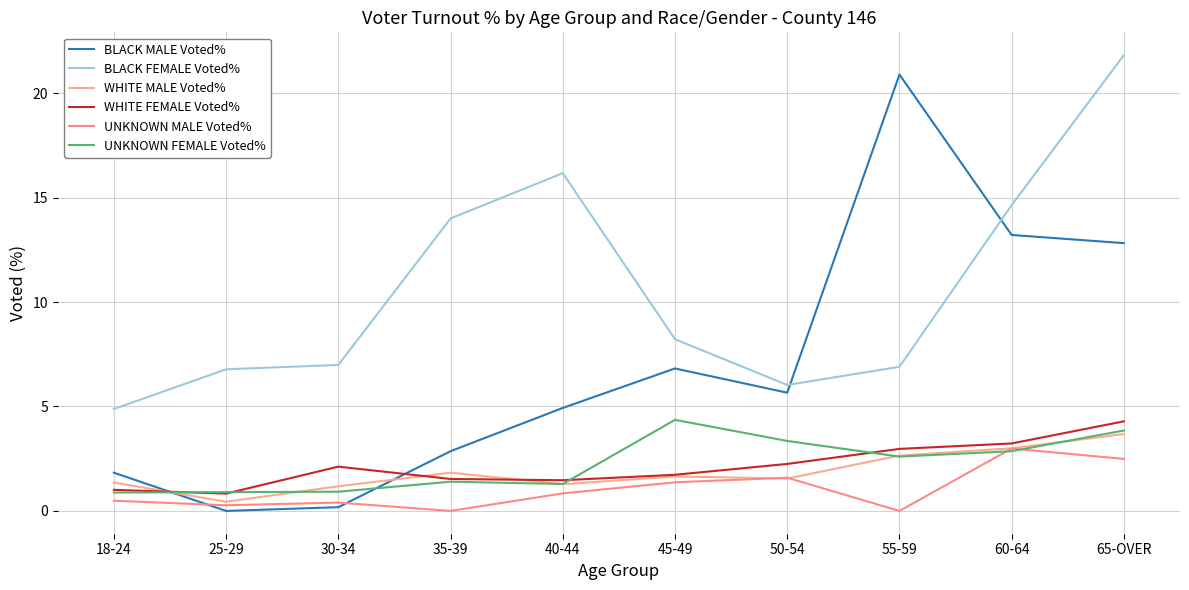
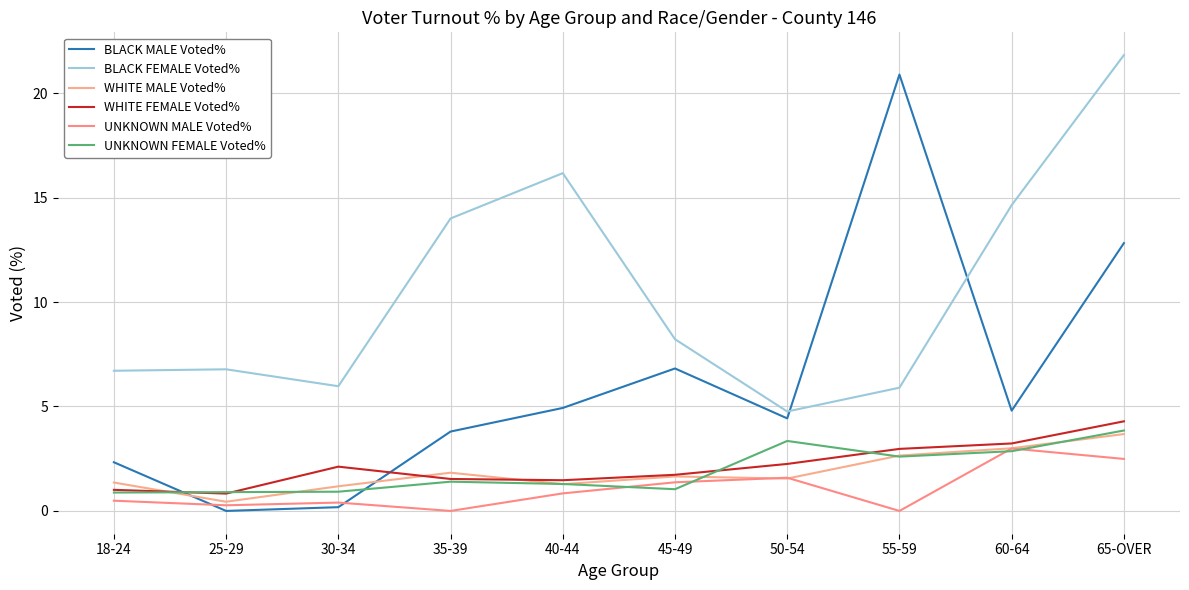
  {
    "BLACK MALE Voted%": {
-     "18-24": 1.8,
+     "18-24": 2.3,
      "25-29": 0.0,
      "30-34": 0.2,
-     "35-39": 2.9,
+     "35-39": 3.8,
      "40-44": 4.9,
      "45-49": 6.8,
-     "50-54": 5.7,
+     "50-54": 4.4,
      "55-59": 20.9,
-     "60-64": 13.2,
+     "60-64": 4.8,
      "65-OVER": 12.8
    },
    "BLACK FEMALE Voted%": {
-     "18-24": 4.9,
+     "18-24": 6.7,
      "25-29": 6.8,
-     "30-34": 7.0,
+     "30-34": 6.0,
      "35-39": 14.0,
      "40-44": 16.2,
      "45-49": 8.2,
-     "50-54": 6.0,
-     "55-59": 6.9,
+     "50-54": 4.8,
+     "55-59": 5.9,
      "60-64": 14.6,
      "65-OVER": 21.8
    },
    "WHITE FEMALE Voted%": {
      "18-24": 1.0,
      "30-34": 2.1,
      "35-39": 1.5,
      "40-44": 1.5,
      "50-54": 2.3,
      "55-59": 3.0,
      "60-64": 3.2,
      "65-OVER": 4.3
    },
    "UNKNOWN FEMALE Voted%": {
      "18-24": 0.9,
      "30-34": 0.9,
      "35-39": 1.4,
-     "45-49": 4.4,
+     "45-49": 1.0,
      "50-54": 3.4,
      "60-64": 2.9,
      "65-OVER": 3.9
    }
  }
